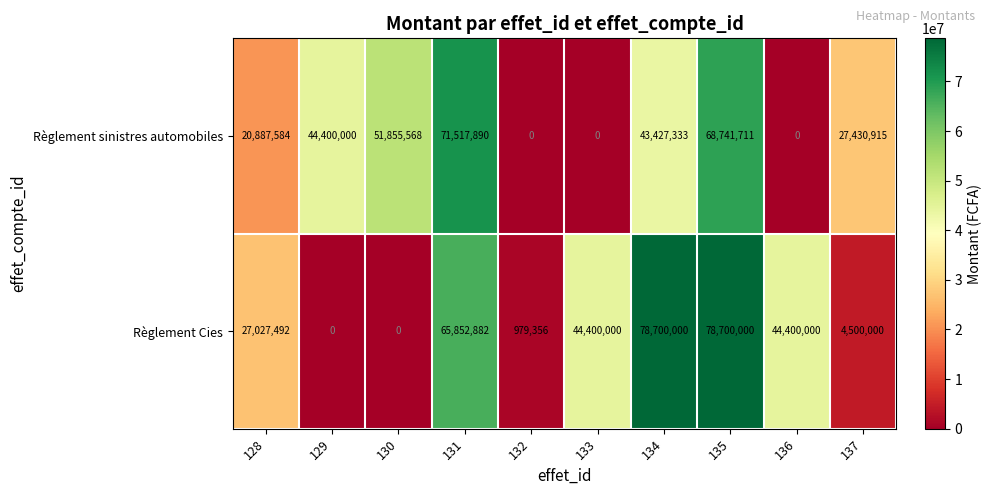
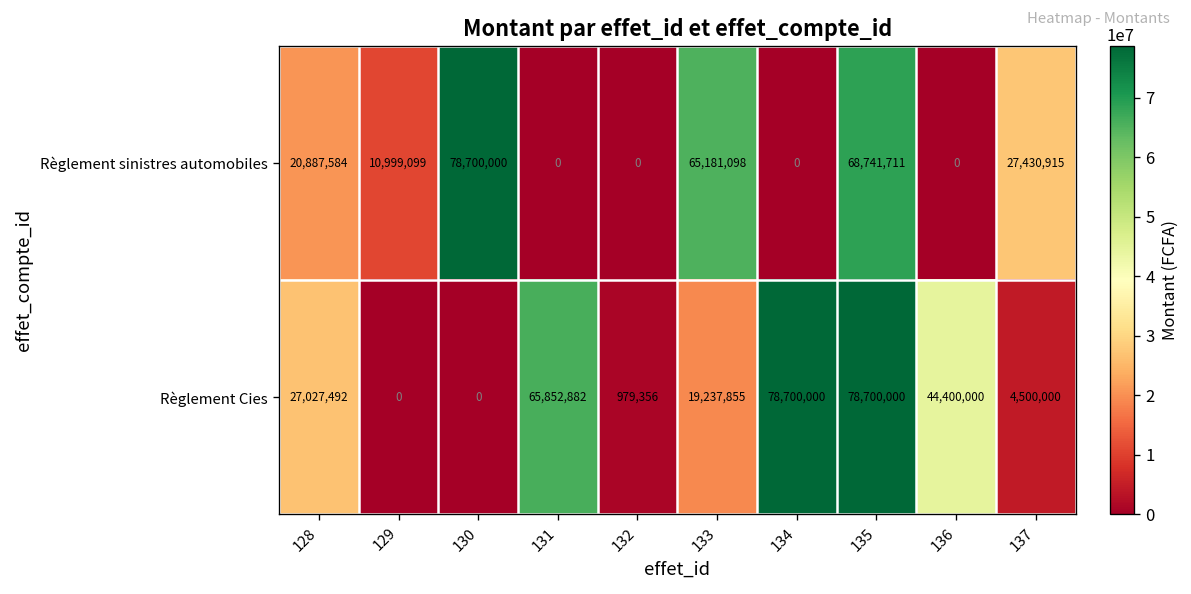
  {
    "Règlement sinistres automobiles": {
      "128": "20,887,584",
-     "129": "44,400,000",
-     "130": "51,855,568",
-     "131": "71,517,890",
+     "129": "10,999,099",
+     "130": "78,700,000",
+     "131": "0",
      "132": "0",
-     "133": "0",
-     "134": "43,427,333",
+     "133": "65,181,098",
+     "134": "0",
      "135": "68,741,711",
      "136": "0",
      "137": "27,430,915"
    },
    "Règlement Cies": {
      "128": "27,027,492",
      "129": "0",
      "130": "0",
      "131": "65,852,882",
      "132": "979,356",
-     "133": "44,400,000",
+     "133": "19,237,855",
      "134": "78,700,000",
      "135": "78,700,000",
      "136": "44,400,000",
      "137": "4,500,000"
    }
  }
